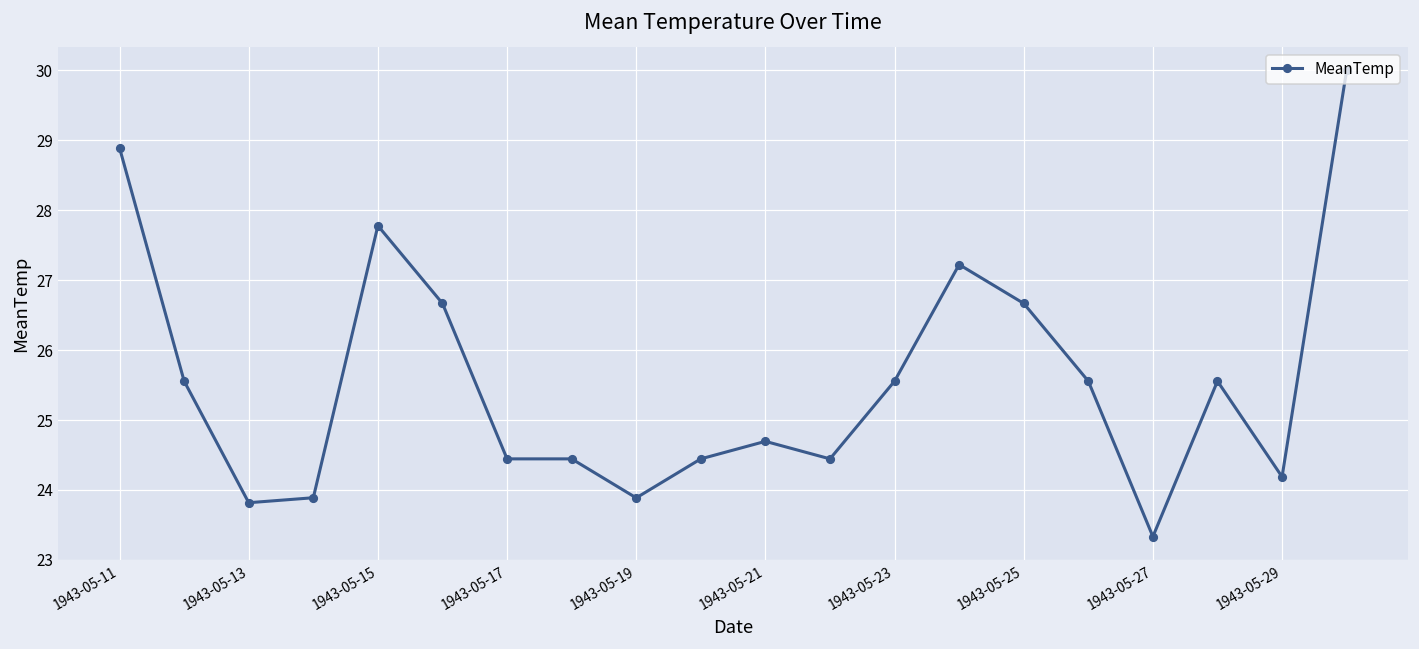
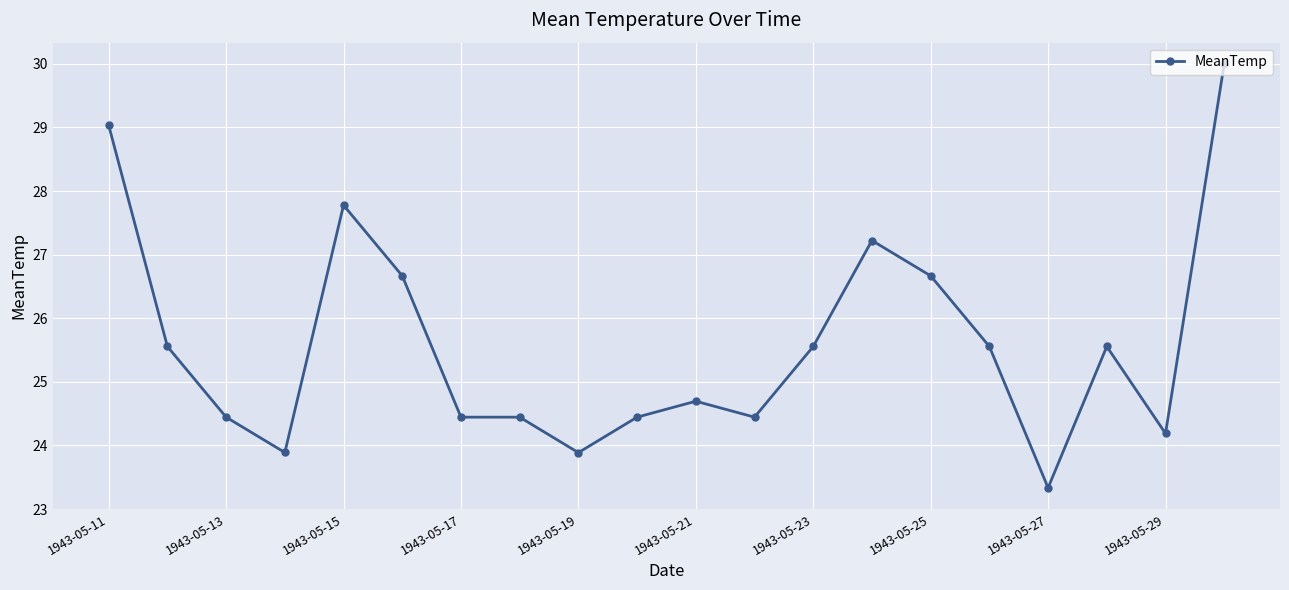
  {
-   "1943-05-11": 28.9,
-   "1943-05-13": 23.8,
+   "1943-05-11": 29.0,
+   "1943-05-13": 24.4,
    "1943-05-15": 27.8,
    "1943-05-17": 24.4,
    "1943-05-19": 23.9,
    "1943-05-21": 24.7,
    "1943-05-23": 25.6,
    "1943-05-25": 26.7,
    "1943-05-27": 23.3,
    "1943-05-29": 24.2
  }
